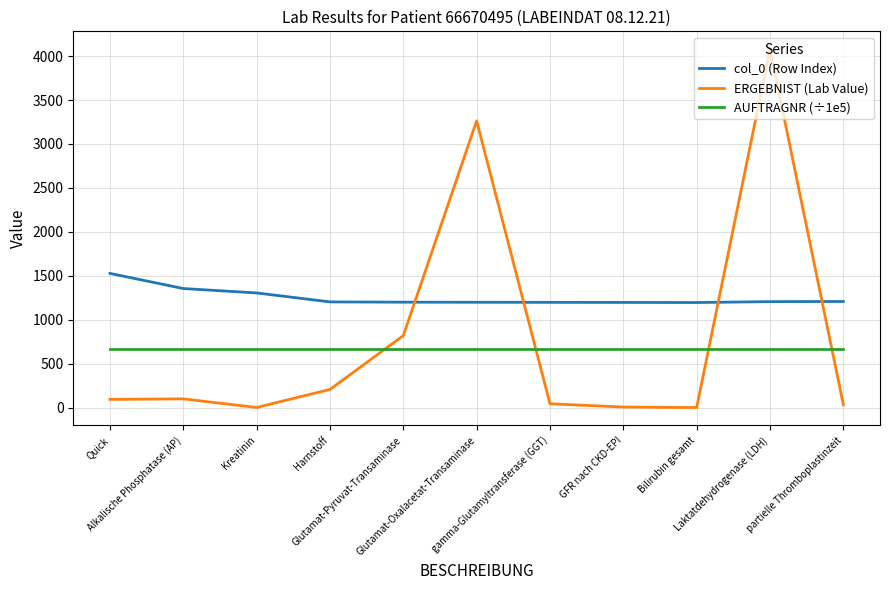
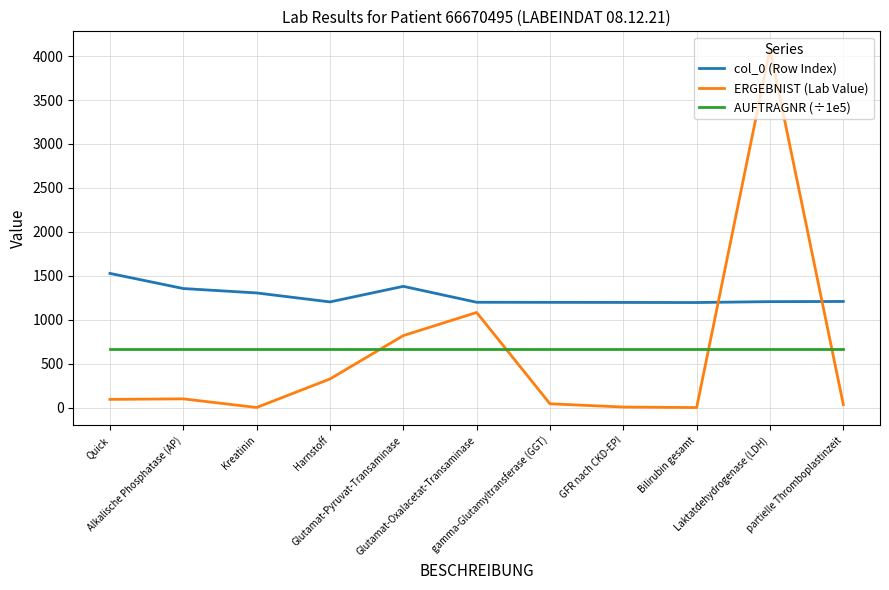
  {
    "col_0 (Row Index)": {
      "Quick": 1500,
      "Alkalische Phosphatase (AP)": 1400,
      "Kreatinin": 1300,
      "Harnstoff": 1200,
-     "Glutamat-Pyruvat-Transaminase": 1200,
+     "Glutamat-Pyruvat-Transaminase": 1400,
      "Glutamat-Oxalacetat-Transaminase": 1200,
      "gamma-Glutamyltransferase (GGT)": 1200,
      "GFR nach CKD-EPI": 1200,
      "Bilirubin gesamt": 1200,
      "Laktatdehydrogenase (LDH)": 1200,
      "partielle Thromboplastinzeit": 1200
    },
    "ERGEBNIST (Lab Value)": {
      "Quick": 100,
      "Alkalische Phosphatase (AP)": 100,
      "Kreatinin": 0,
-     "Harnstoff": 200,
+     "Harnstoff": 300,
      "Glutamat-Pyruvat-Transaminase": 800,
-     "Glutamat-Oxalacetat-Transaminase": 3300,
+     "Glutamat-Oxalacetat-Transaminase": 1100,
      "gamma-Glutamyltransferase (GGT)": 0,
      "GFR nach CKD-EPI": 0,
      "Bilirubin gesamt": 0,
      "partielle Thromboplastinzeit": 0
    },
    "AUFTRAGNR (÷1e5)": {
      "Quick": 700,
      "Alkalische Phosphatase (AP)": 700,
      "Kreatinin": 700,
      "Harnstoff": 700,
      "Glutamat-Pyruvat-Transaminase": 700,
      "Glutamat-Oxalacetat-Transaminase": 700,
      "gamma-Glutamyltransferase (GGT)": 700,
      "GFR nach CKD-EPI": 700,
      "Bilirubin gesamt": 700,
      "Laktatdehydrogenase (LDH)": 700,
      "partielle Thromboplastinzeit": 700
    }
  }
